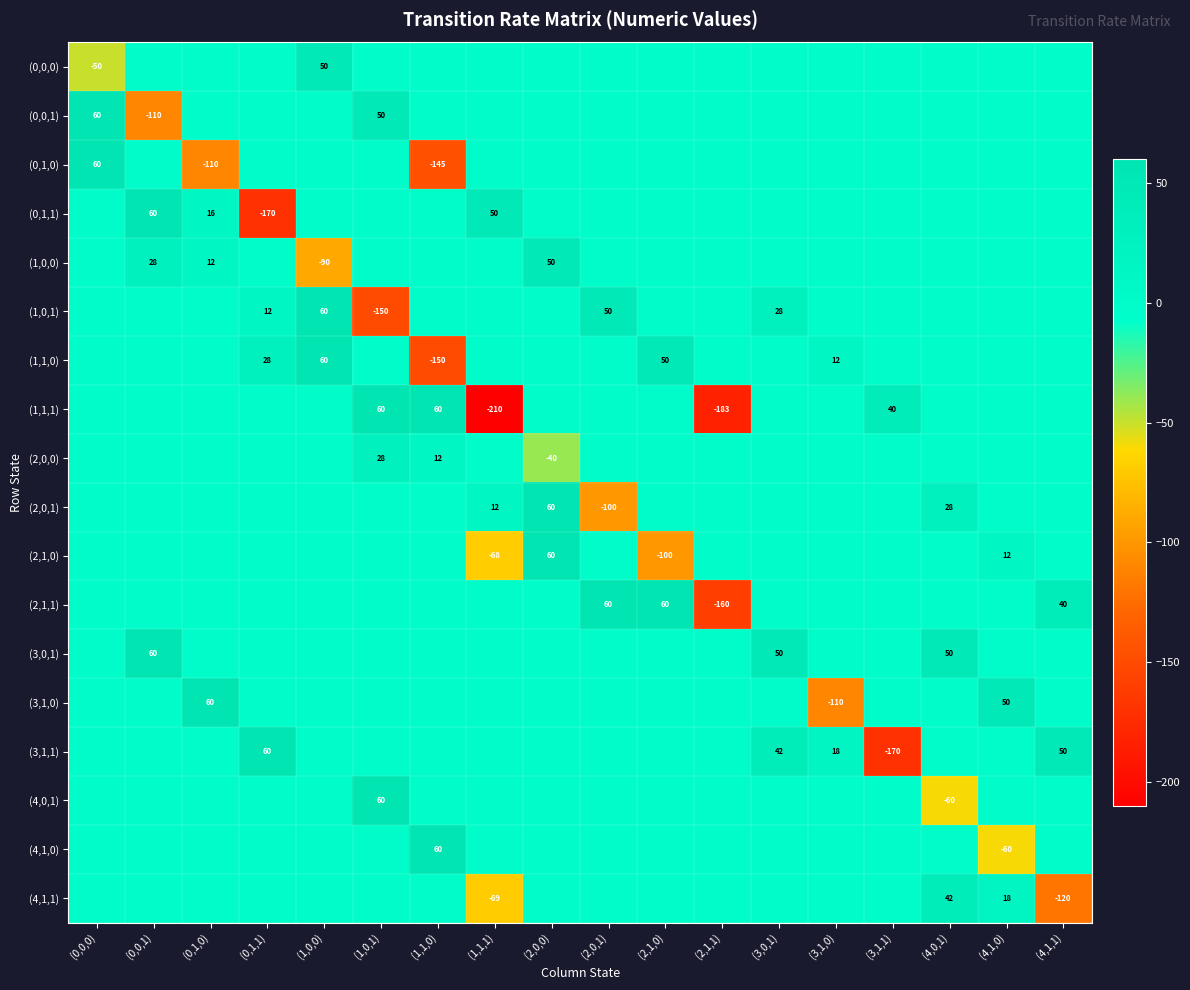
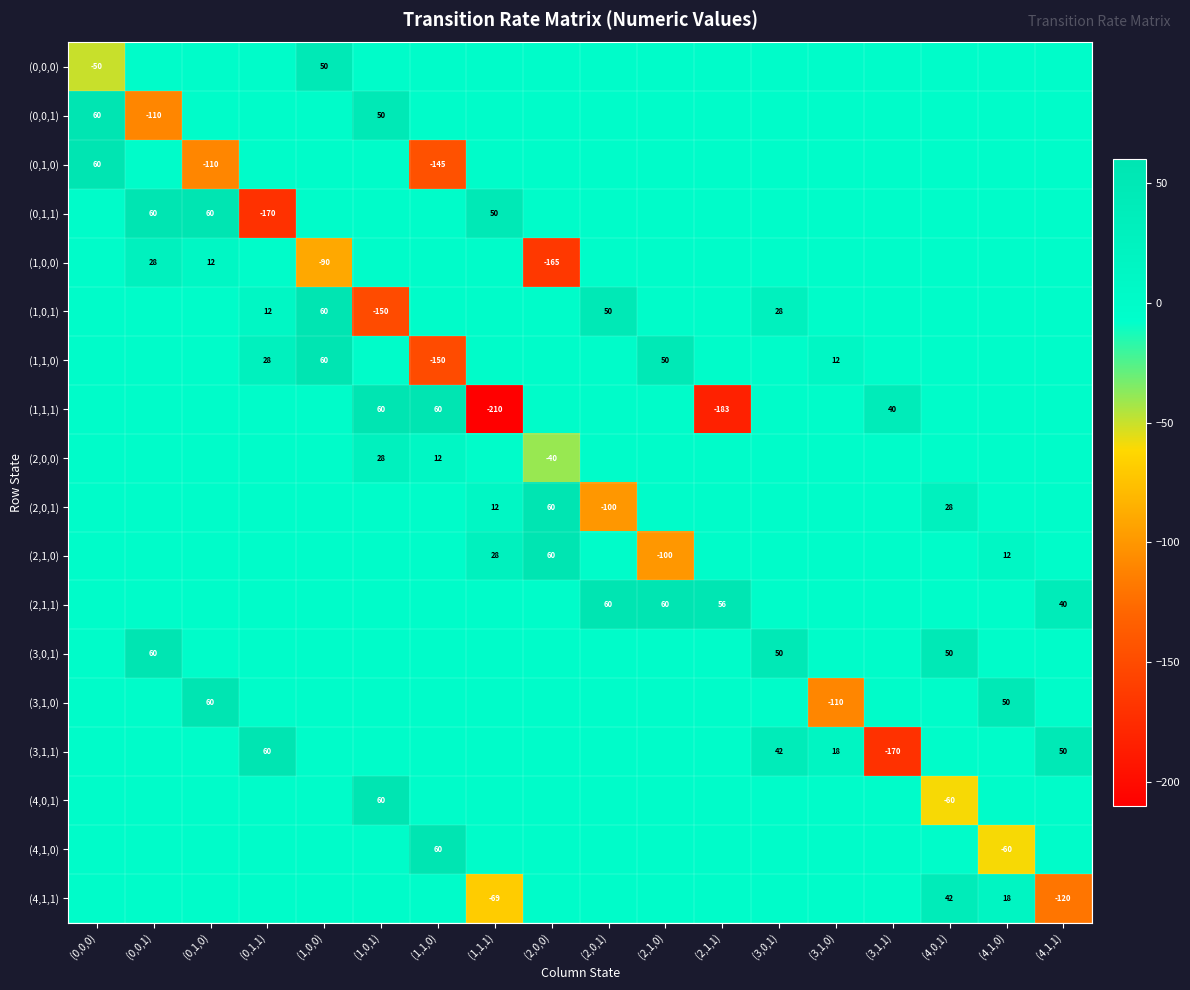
  {
    "(0,0,0)": {
      "(0,0,0)": -50,
      "(1,0,0)": 50
    },
    "(0,0,1)": {
      "(0,0,0)": 60,
      "(0,0,1)": -110,
      "(1,0,1)": 50
    },
    "(0,1,0)": {
      "(0,0,0)": 60,
      "(0,1,0)": -110,
      "(1,1,0)": -145
    },
    "(0,1,1)": {
      "(0,0,1)": 60,
-     "(0,1,0)": 16,
+     "(0,1,0)": 60,
      "(0,1,1)": -170,
      "(1,1,1)": 50
    },
    "(1,0,0)": {
      "(0,0,1)": 28,
      "(0,1,0)": 12,
      "(1,0,0)": -90,
-     "(2,0,0)": 50
+     "(2,0,0)": -165
    },
    "(1,0,1)": {
      "(0,1,1)": 12,
      "(1,0,0)": 60,
      "(1,0,1)": -150,
      "(2,0,1)": 50,
      "(3,0,1)": 28
    },
    "(1,1,0)": {
      "(0,1,1)": 28,
      "(1,0,0)": 60,
      "(1,1,0)": -150,
      "(2,1,0)": 50,
      "(3,1,0)": 12
    },
    "(1,1,1)": {
      "(1,0,1)": 60,
      "(1,1,0)": 60,
      "(1,1,1)": -210,
      "(2,1,1)": -183,
      "(3,1,1)": 40
    },
    "(2,0,0)": {
      "(1,0,1)": 28,
      "(1,1,0)": 12,
      "(2,0,0)": -40
    },
    "(2,0,1)": {
      "(1,1,1)": 12,
      "(2,0,0)": 60,
      "(2,0,1)": -100,
      "(4,0,1)": 28
    },
    "(2,1,0)": {
-     "(1,1,1)": -68,
+     "(1,1,1)": 28,
      "(2,0,0)": 60,
      "(2,1,0)": -100,
      "(4,1,0)": 12
    },
    "(2,1,1)": {
      "(2,0,1)": 60,
      "(2,1,0)": 60,
-     "(2,1,1)": -160,
+     "(2,1,1)": 56,
      "(4,1,1)": 40
    },
    "(3,0,1)": {
      "(0,0,1)": 60,
      "(3,0,1)": 50,
      "(4,0,1)": 50
    },
    "(3,1,0)": {
      "(0,1,0)": 60,
      "(3,1,0)": -110,
      "(4,1,0)": 50
    },
    "(3,1,1)": {
      "(0,1,1)": 60,
      "(3,0,1)": 42,
      "(3,1,0)": 18,
      "(3,1,1)": -170,
      "(4,1,1)": 50
    },
    "(4,0,1)": {
      "(1,0,1)": 60,
      "(4,0,1)": -60
    },
    "(4,1,0)": {
      "(1,1,0)": 60,
      "(4,1,0)": -60
    },
    "(4,1,1)": {
      "(1,1,1)": -69,
      "(4,0,1)": 42,
      "(4,1,0)": 18,
      "(4,1,1)": -120
    }
  }
